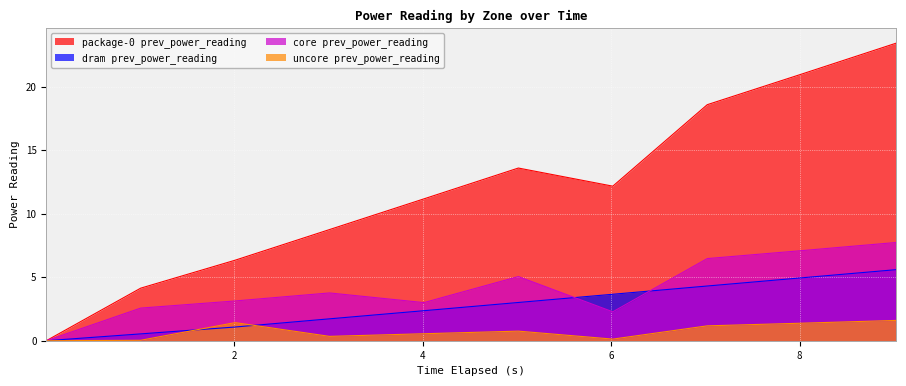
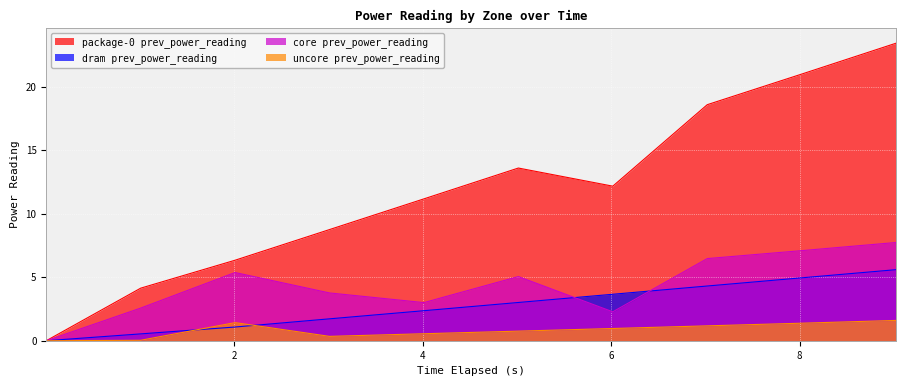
  {
    "package-0 prev_power_reading": {
      "2": 6.3,
      "4": 11.2,
      "6": 12.2
    },
    "dram prev_power_reading": {
      "2": 1.1,
      "4": 2.4,
      "6": 3.7
    },
    "core prev_power_reading": {
-     "2": 3.1,
+     "2": 5.4,
      "4": 3.0,
      "6": 2.3
    },
    "uncore prev_power_reading": {
      "2": 1.4,
      "4": 0.5,
-     "6": 0.1
+     "6": 1.0
    }
  }
